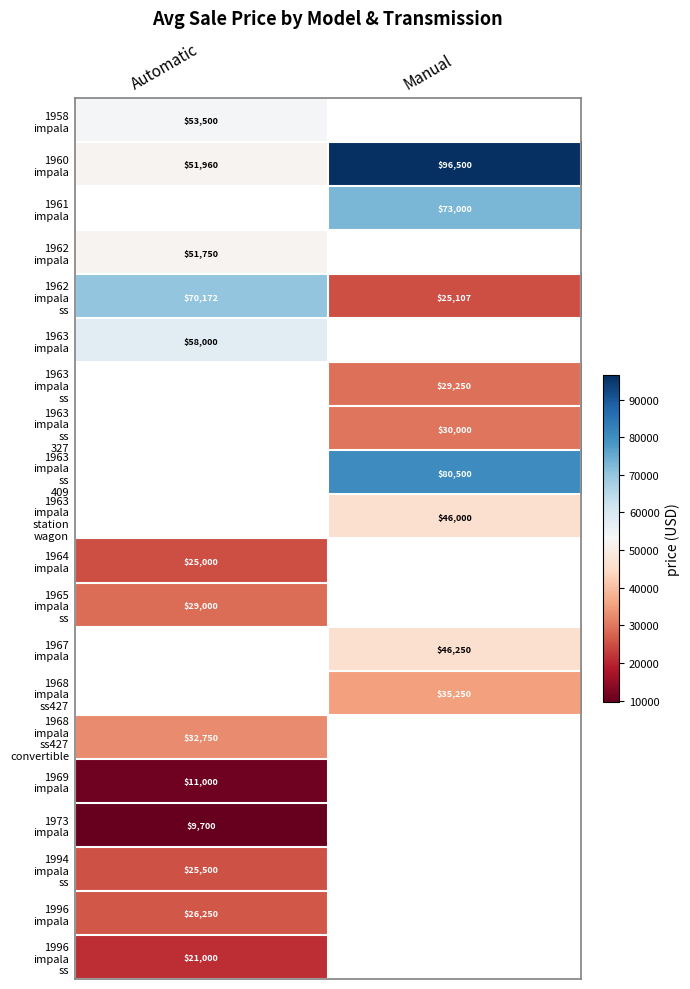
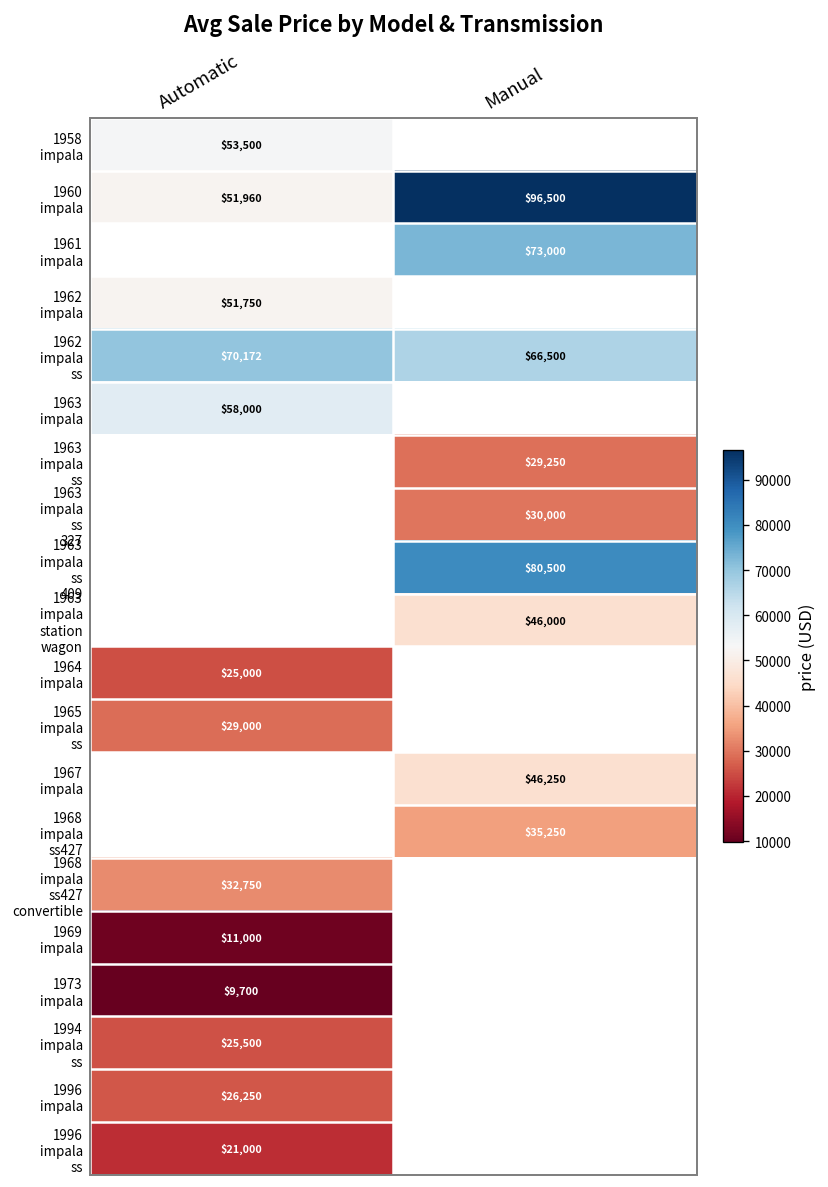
  {
    "1958 impala": {
      "Automatic": "$53,500"
    },
    "1960 impala": {
      "Automatic": "$51,960",
      "Manual": "$96,500"
    },
    "1961 impala": {
      "Manual": "$73,000"
    },
    "1962 impala": {
      "Automatic": "$51,750"
    },
    "1962 impala ss": {
      "Automatic": "$70,172",
-     "Manual": "$25,107"
+     "Manual": "$66,500"
    },
    "1963 impala": {
      "Automatic": "$58,000"
    },
    "1963 impala ss": {
      "Manual": "$29,250"
    },
    "1963 impala ss 327": {
      "Manual": "$30,000"
    },
    "1963 impala ss 409": {
      "Manual": "$80,500"
    },
    "1963 impala station wagon": {
      "Manual": "$46,000"
    },
    "1964 impala": {
      "Automatic": "$25,000"
    },
    "1965 impala ss": {
      "Automatic": "$29,000"
    },
    "1967 impala": {
      "Manual": "$46,250"
    },
    "1968 impala ss427": {
      "Manual": "$35,250"
    },
    "1968 impala ss427 convertible": {
      "Automatic": "$32,750"
    },
    "1969 impala": {
      "Automatic": "$11,000"
    },
    "1973 impala": {
      "Automatic": "$9,700"
    },
    "1994 impala ss": {
      "Automatic": "$25,500"
    },
    "1996 impala": {
      "Automatic": "$26,250"
    },
    "1996 impala ss": {
      "Automatic": "$21,000"
    }
  }
